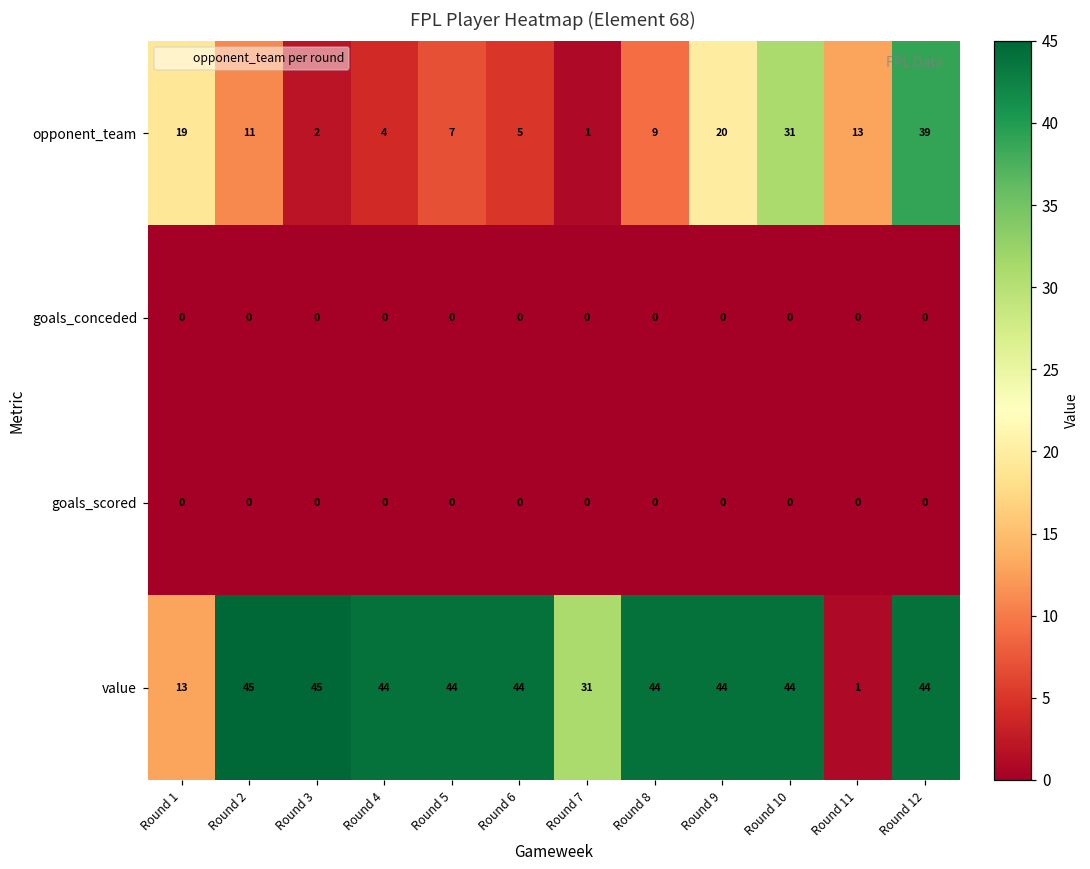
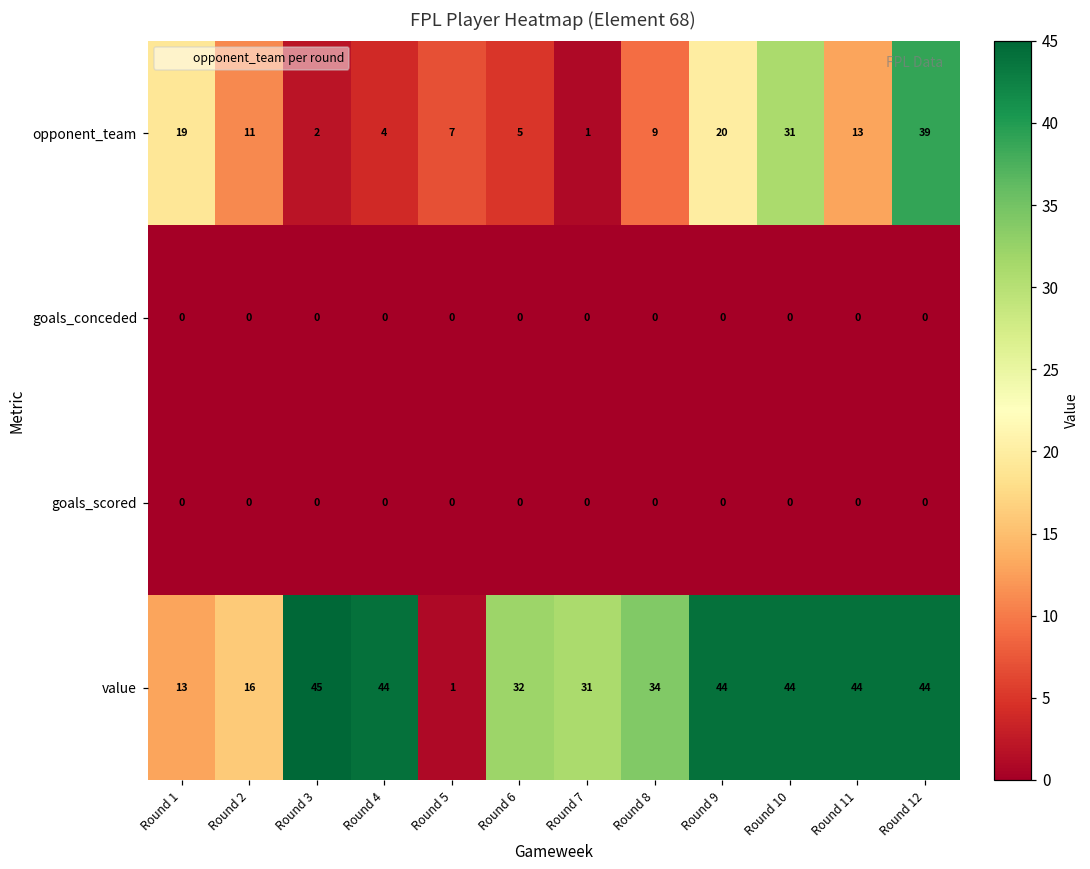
  {
    "opponent_team": {
      "Round 1": 19,
      "Round 2": 11,
      "Round 3": 2,
      "Round 4": 4,
      "Round 5": 7,
      "Round 6": 5,
      "Round 7": 1,
      "Round 8": 9,
      "Round 9": 20,
      "Round 10": 31,
      "Round 11": 13
    },
    "goals_conceded": {
      "Round 1": 0,
      "Round 2": 0,
      "Round 3": 0,
      "Round 4": 0,
      "Round 5": 0,
      "Round 6": 0,
      "Round 7": 0,
      "Round 8": 0,
      "Round 9": 0,
      "Round 10": 0,
      "Round 11": 0,
      "Round 12": 0
    },
    "goals_scored": {
      "Round 1": 0,
      "Round 2": 0,
      "Round 3": 0,
      "Round 4": 0,
      "Round 5": 0,
      "Round 6": 0,
      "Round 7": 0,
      "Round 8": 0,
      "Round 9": 0,
      "Round 10": 0,
      "Round 11": 0,
      "Round 12": 0
    },
    "value": {
      "Round 1": 13,
-     "Round 2": 45,
+     "Round 2": 16,
      "Round 3": 45,
      "Round 4": 44,
-     "Round 5": 44,
-     "Round 6": 44,
+     "Round 5": 1,
+     "Round 6": 32,
      "Round 7": 31,
-     "Round 8": 44,
+     "Round 8": 34,
      "Round 9": 44,
      "Round 10": 44,
-     "Round 11": 1,
+     "Round 11": 44,
      "Round 12": 44
    }
  }
